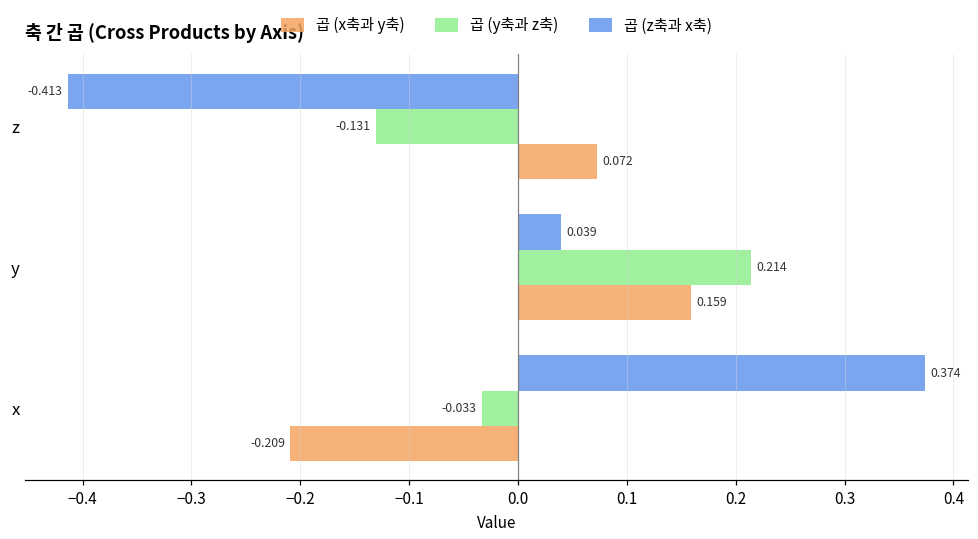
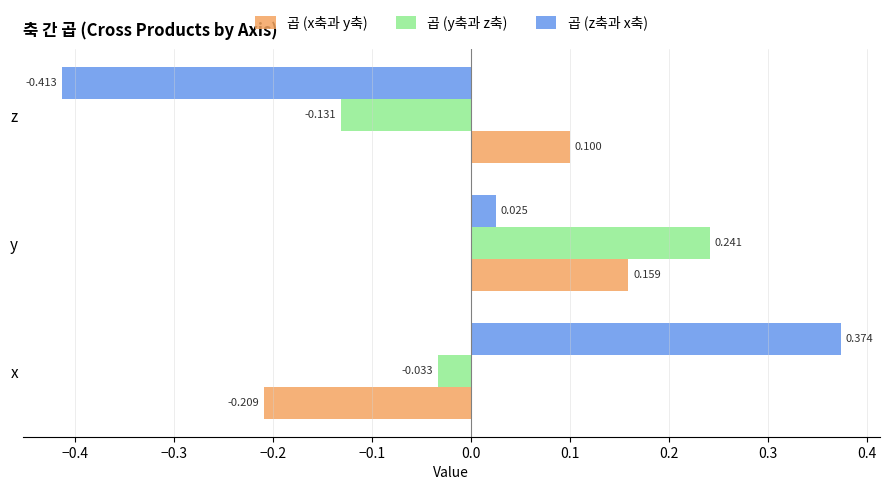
  {
    "곱 (x축과 y축)": {
-     "z": 0.072,
+     "z": 0.100,
      "y": 0.159,
      "x": -0.209
    },
    "곱 (y축과 z축)": {
      "z": -0.131,
-     "y": 0.214,
+     "y": 0.241,
      "x": -0.033
    },
    "곱 (z축과 x축)": {
      "z": -0.413,
-     "y": 0.039,
+     "y": 0.025,
      "x": 0.374
    }
  }
